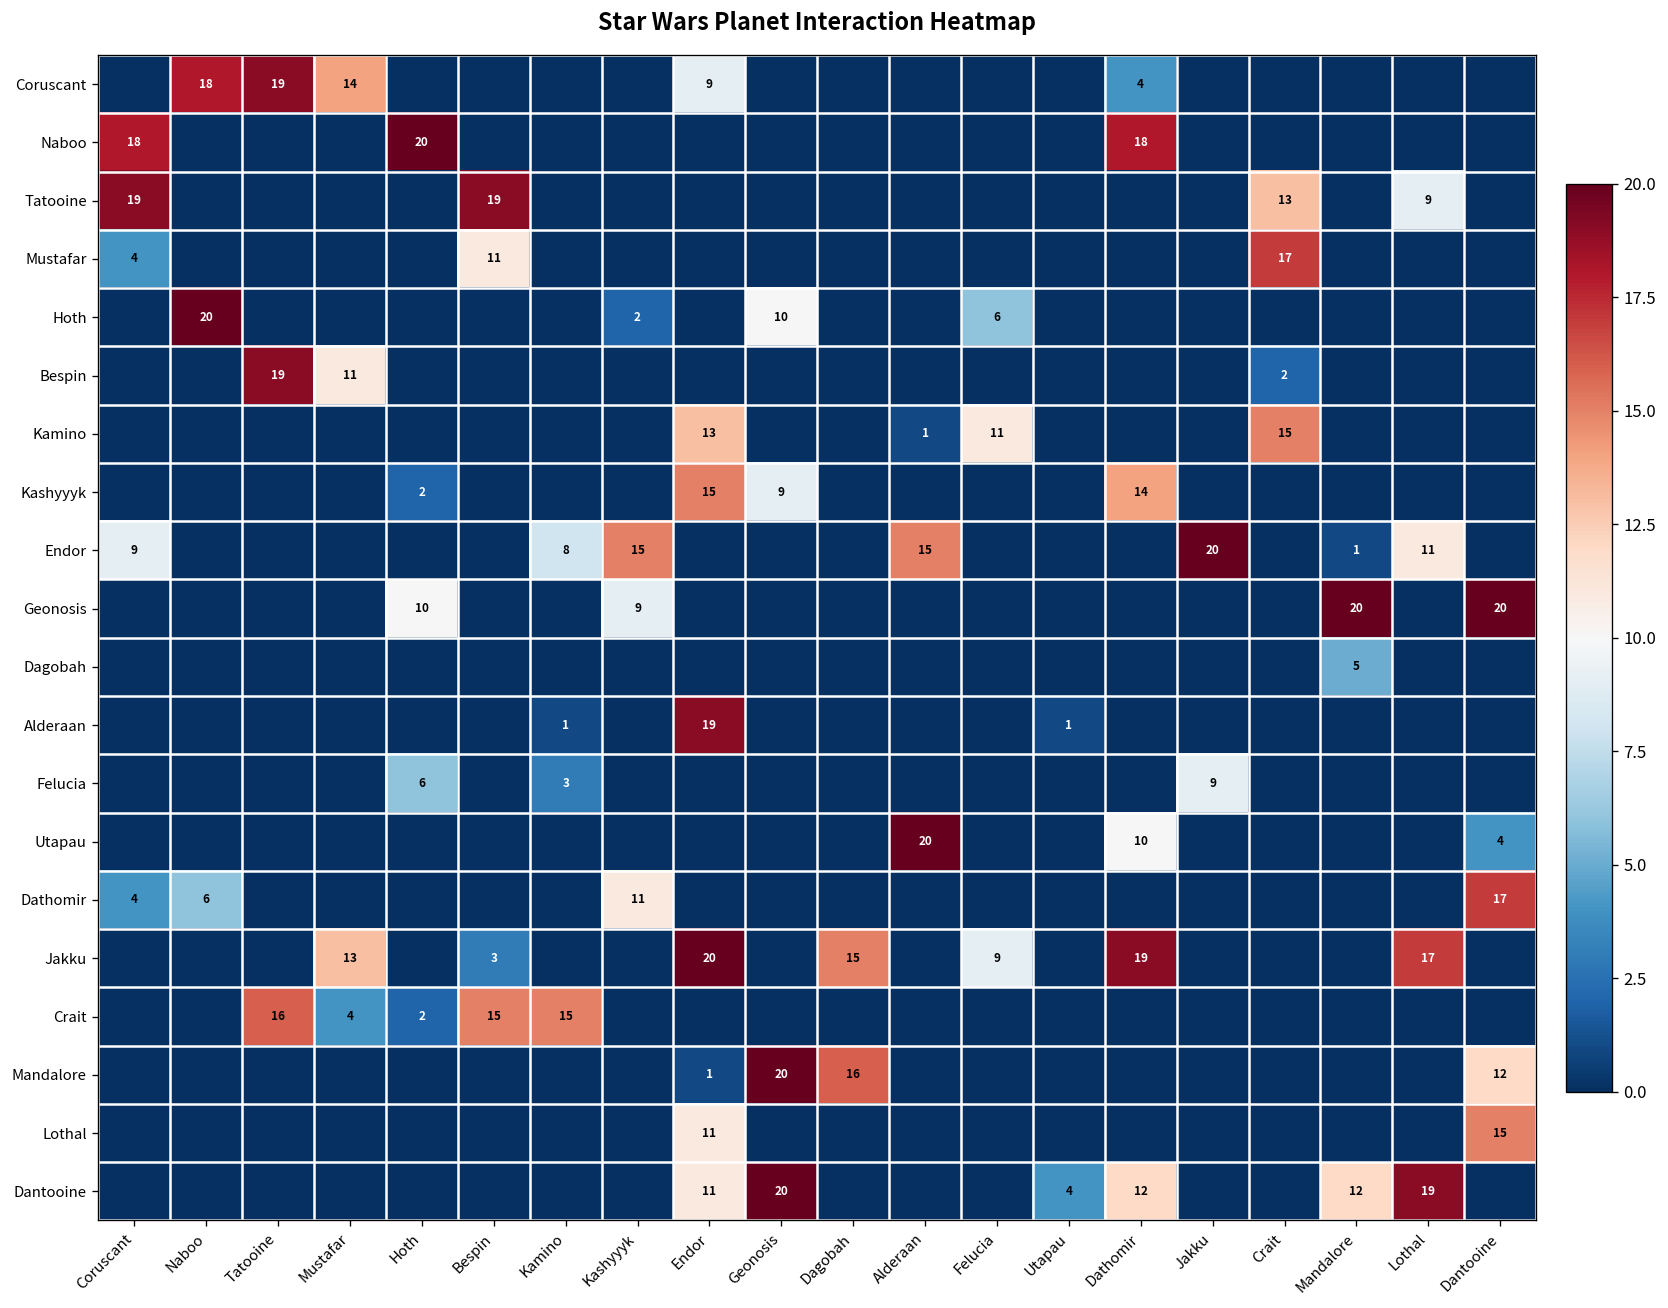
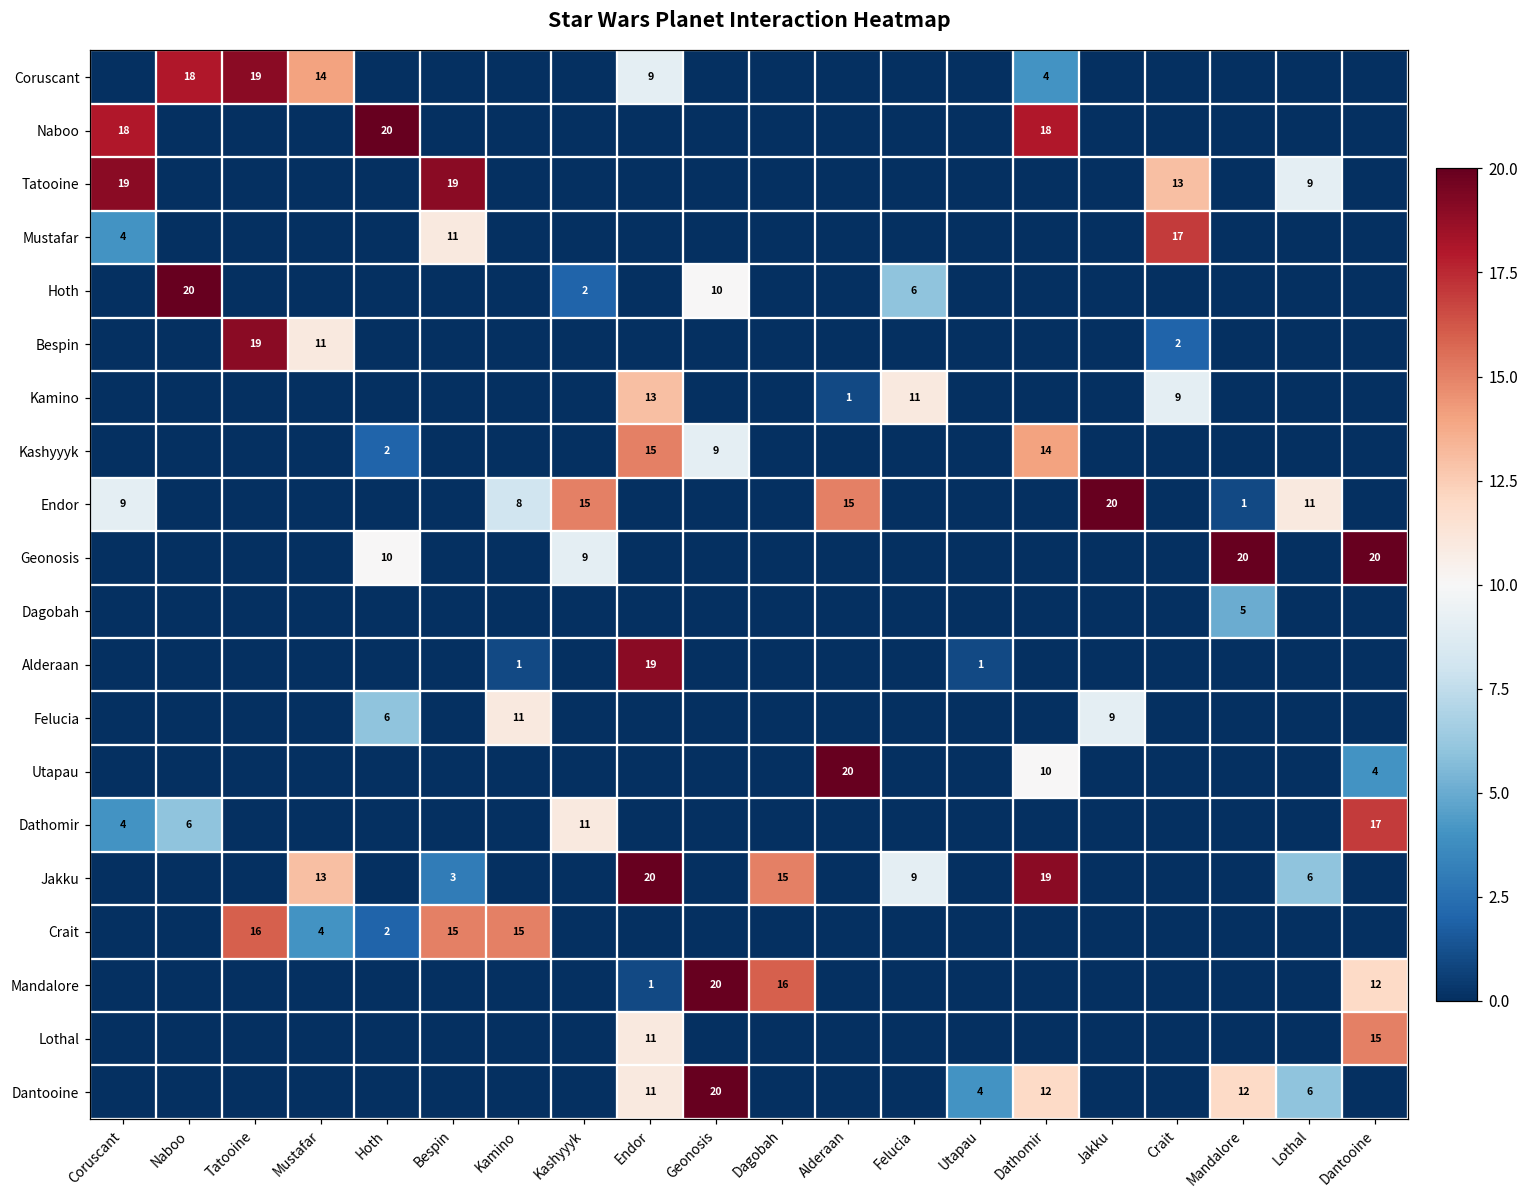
  {
    "Coruscant": {
      "Naboo": 18,
      "Tatooine": 19,
      "Mustafar": 14,
      "Endor": 9,
      "Dathomir": 4
    },
    "Naboo": {
      "Coruscant": 18,
      "Hoth": 20,
      "Dathomir": 18
    },
    "Tatooine": {
      "Coruscant": 19,
      "Bespin": 19,
      "Crait": 13,
      "Lothal": 9
    },
    "Mustafar": {
      "Coruscant": 4,
      "Bespin": 11,
      "Crait": 17
    },
    "Hoth": {
      "Naboo": 20,
      "Kashyyyk": 2,
      "Geonosis": 10,
      "Felucia": 6
    },
    "Bespin": {
      "Tatooine": 19,
      "Mustafar": 11,
      "Crait": 2
    },
    "Kamino": {
      "Endor": 13,
      "Alderaan": 1,
      "Felucia": 11,
-     "Crait": 15
+     "Crait": 9
    },
    "Kashyyyk": {
      "Hoth": 2,
      "Endor": 15,
      "Geonosis": 9,
      "Dathomir": 14
    },
    "Endor": {
      "Coruscant": 9,
      "Kamino": 8,
      "Kashyyyk": 15,
      "Alderaan": 15,
      "Jakku": 20,
      "Mandalore": 1,
      "Lothal": 11
    },
    "Geonosis": {
      "Hoth": 10,
      "Kashyyyk": 9,
      "Mandalore": 20,
      "Dantooine": 20
    },
    "Dagobah": {
      "Mandalore": 5
    },
    "Alderaan": {
      "Kamino": 1,
      "Endor": 19,
      "Utapau": 1
    },
    "Felucia": {
      "Hoth": 6,
-     "Kamino": 3,
+     "Kamino": 11,
      "Jakku": 9
    },
    "Utapau": {
      "Alderaan": 20,
      "Dathomir": 10,
      "Dantooine": 4
    },
    "Dathomir": {
      "Coruscant": 4,
      "Naboo": 6,
      "Kashyyyk": 11,
      "Dantooine": 17
    },
    "Jakku": {
      "Mustafar": 13,
      "Bespin": 3,
      "Endor": 20,
      "Dagobah": 15,
      "Felucia": 9,
      "Dathomir": 19,
-     "Lothal": 17
+     "Lothal": 6
    },
    "Crait": {
      "Tatooine": 16,
      "Mustafar": 4,
      "Hoth": 2,
      "Bespin": 15,
      "Kamino": 15
    },
    "Mandalore": {
      "Endor": 1,
      "Geonosis": 20,
      "Dagobah": 16,
      "Dantooine": 12
    },
    "Lothal": {
      "Endor": 11,
      "Dantooine": 15
    },
    "Dantooine": {
      "Endor": 11,
      "Geonosis": 20,
      "Utapau": 4,
      "Dathomir": 12,
      "Mandalore": 12,
-     "Lothal": 19
+     "Lothal": 6
    }
  }
